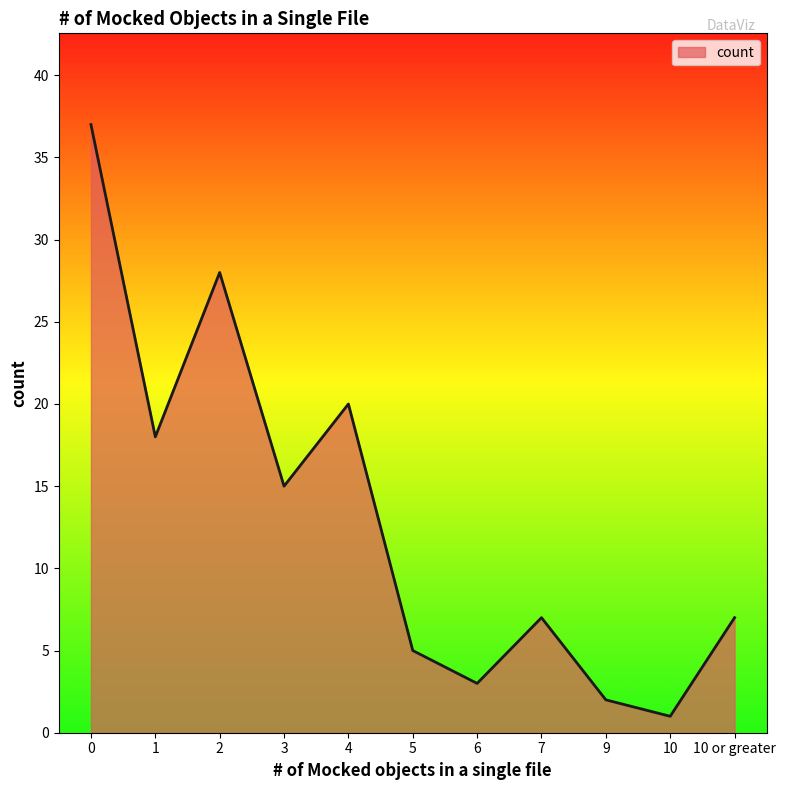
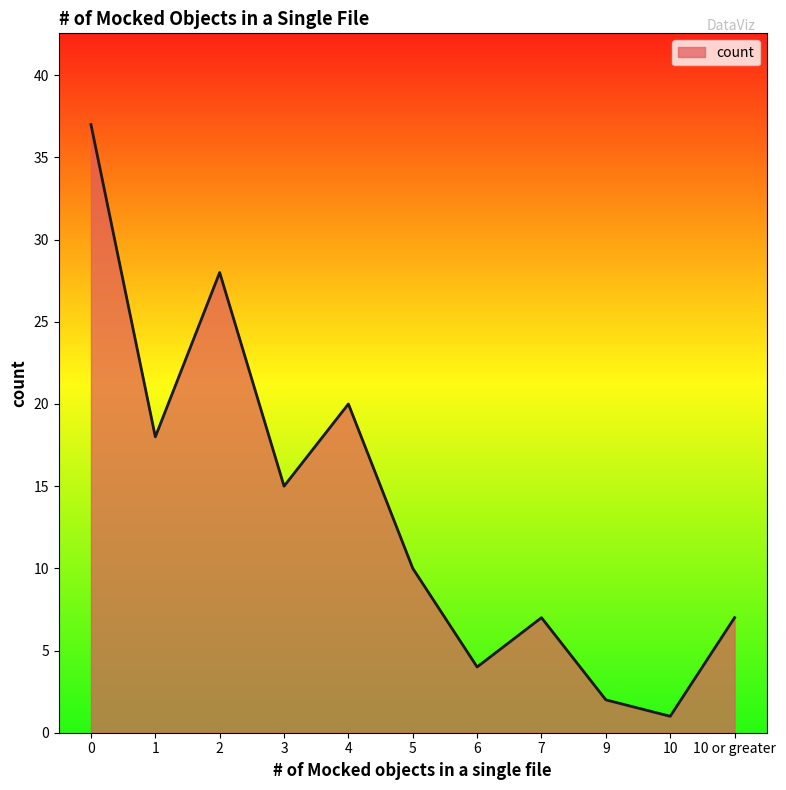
  {
    "0": 37,
    "1": 18,
    "2": 28,
    "3": 15,
    "4": 20,
-   "5": 5,
-   "6": 3,
+   "5": 10,
+   "6": 4,
    "7": 7,
    "9": 2,
    "10": 1,
    "10 or greater": 7
  }
